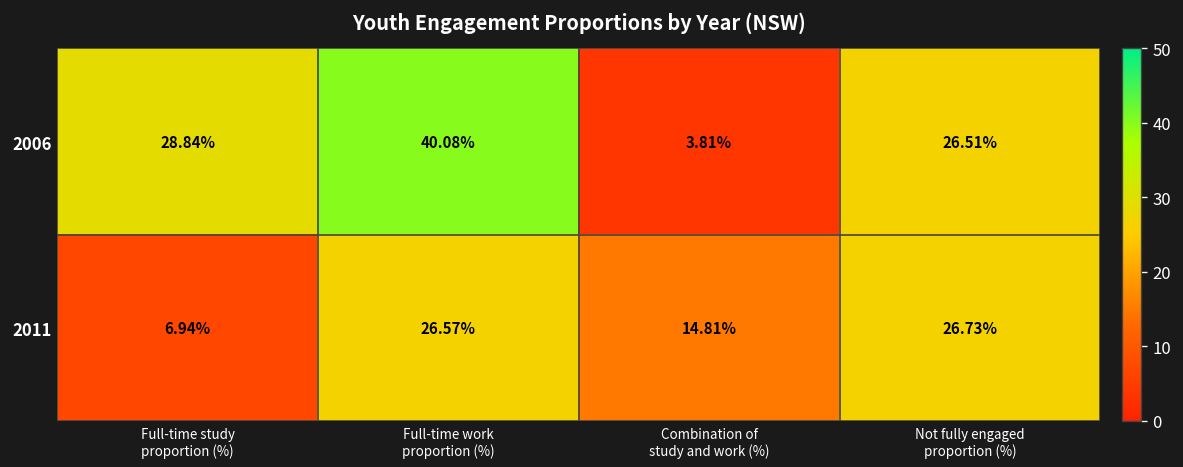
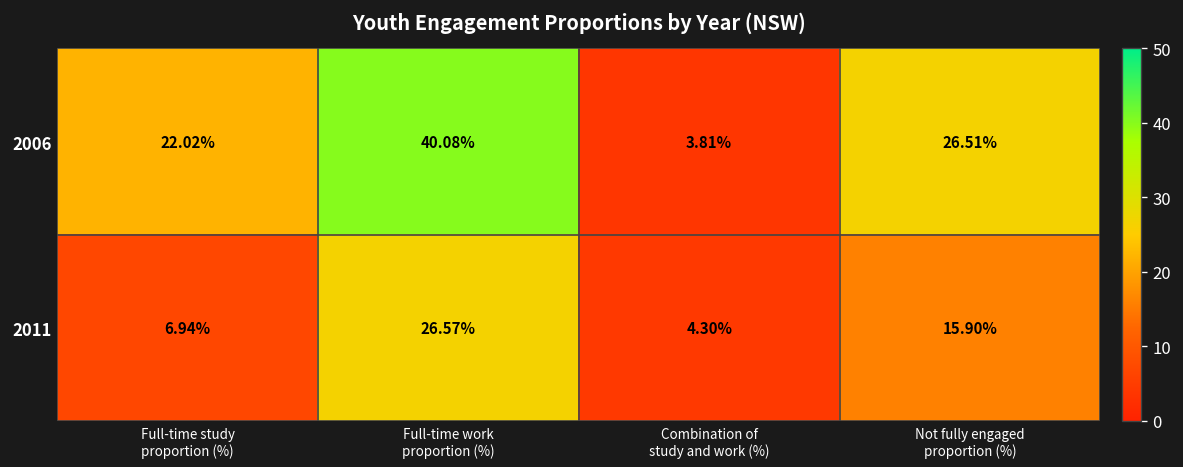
  {
    "2006": {
-     "Full-time study proportion (%)": "28.84%",
+     "Full-time study proportion (%)": "22.02%",
      "Full-time work proportion (%)": "40.08%",
      "Combination of study and work (%)": "3.81%",
      "Not fully engaged proportion (%)": "26.51%"
    },
    "2011": {
      "Full-time study proportion (%)": "6.94%",
      "Full-time work proportion (%)": "26.57%",
-     "Combination of study and work (%)": "14.81%",
-     "Not fully engaged proportion (%)": "26.73%"
+     "Combination of study and work (%)": "4.30%",
+     "Not fully engaged proportion (%)": "15.90%"
    }
  }
